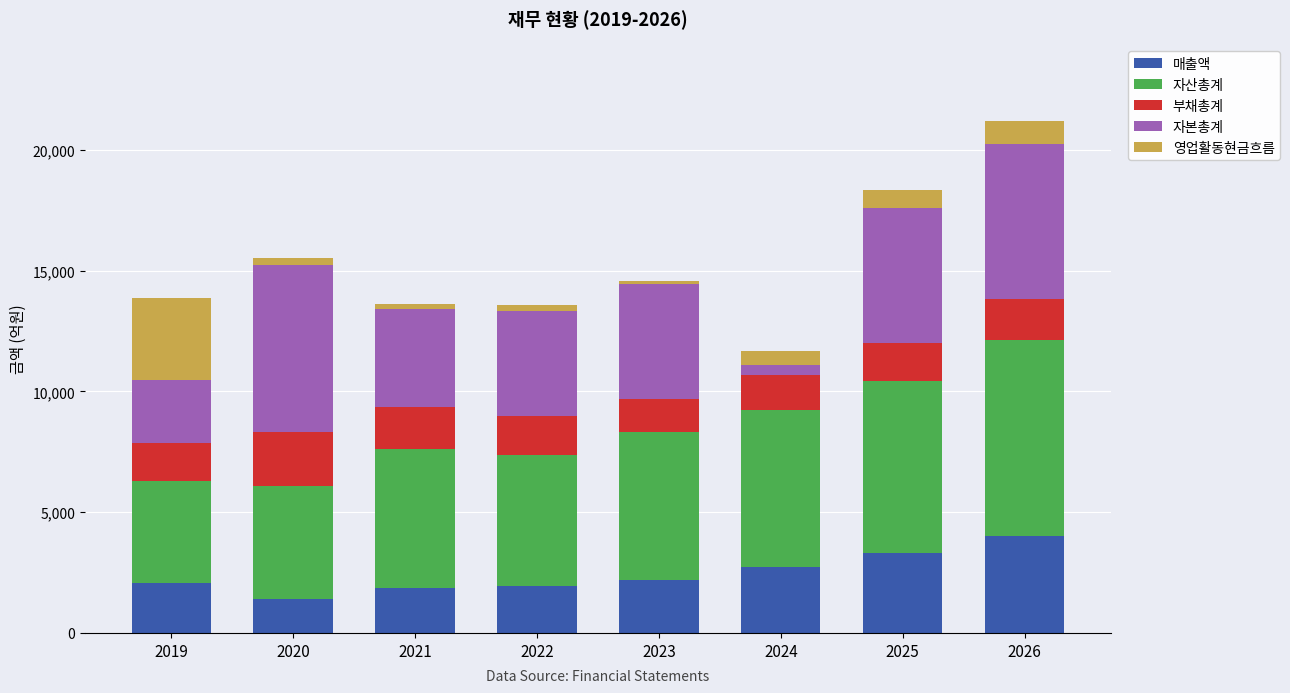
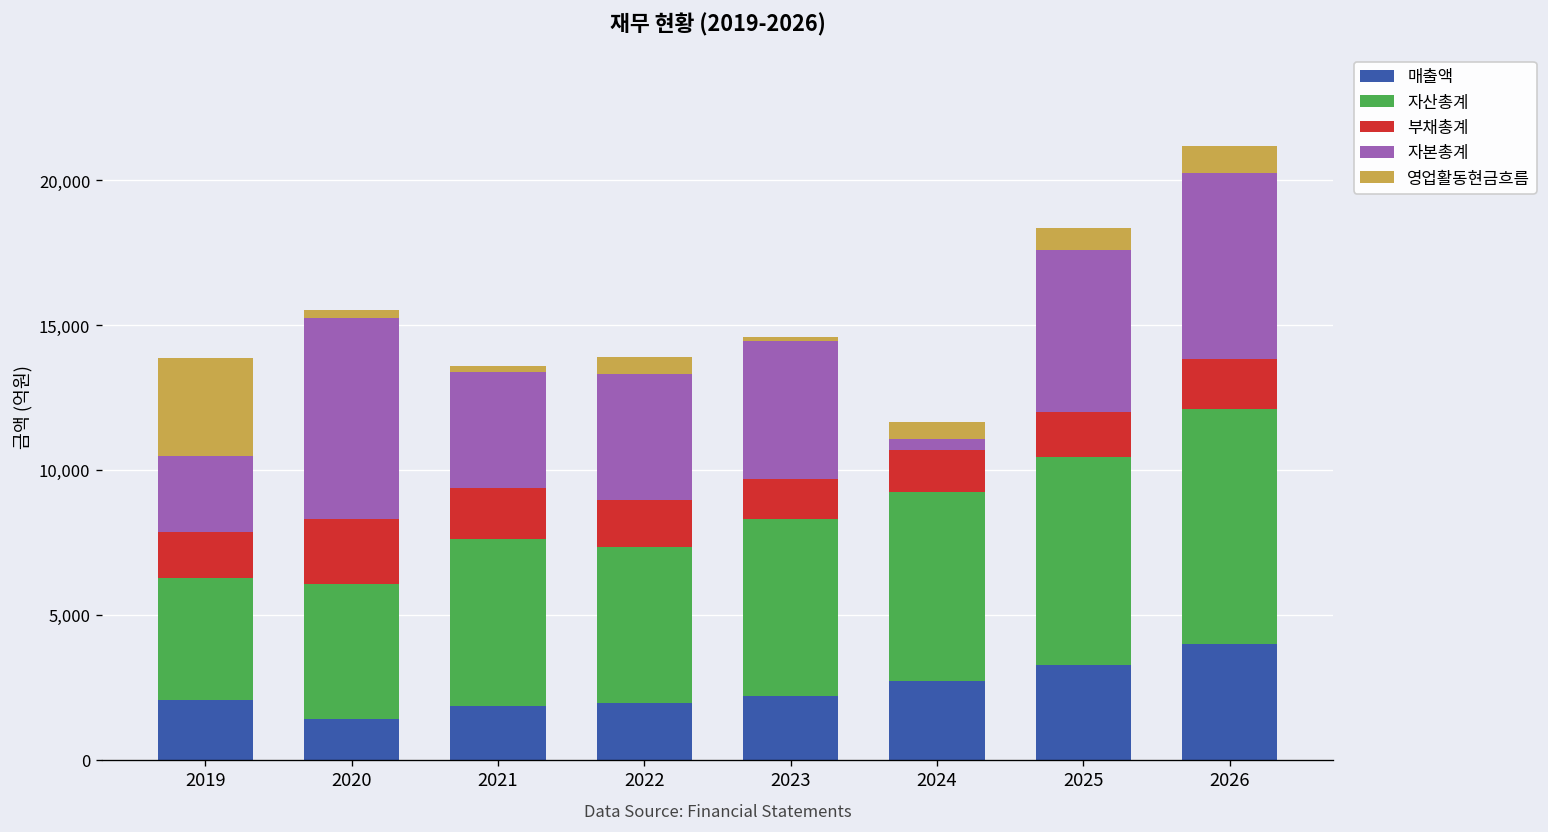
  {
    "매출액": {
      "2019": "2,100",
      "2020": "1,400",
      "2021": "1,800",
      "2022": "2,000",
      "2023": "2,200",
      "2024": "2,700",
      "2025": "3,300",
      "2026": "4,000"
    },
    "자산총계": {
      "2019": "4,200",
      "2020": "4,700",
      "2021": "5,800",
      "2022": "5,400",
      "2023": "6,100",
      "2024": "6,500",
      "2025": "7,200",
      "2026": "8,100"
    },
    "부채총계": {
      "2019": "1,600",
      "2020": "2,200",
      "2021": "1,700",
      "2022": "1,600",
      "2023": "1,400",
      "2024": "1,500",
      "2025": "1,600",
      "2026": "1,700"
    },
    "자본총계": {
      "2019": "2,600",
      "2020": "6,900",
      "2021": "4,000",
      "2022": "4,300",
      "2023": "4,700",
      "2024": "400",
      "2025": "5,600",
      "2026": "6,400"
    },
    "영업활동현금흐름": {
      "2019": "3,400",
      "2020": "300",
      "2021": "200",
-     "2022": "300",
+     "2022": "600",
      "2023": "100",
      "2024": "600",
      "2025": "700",
      "2026": "900"
    }
  }
